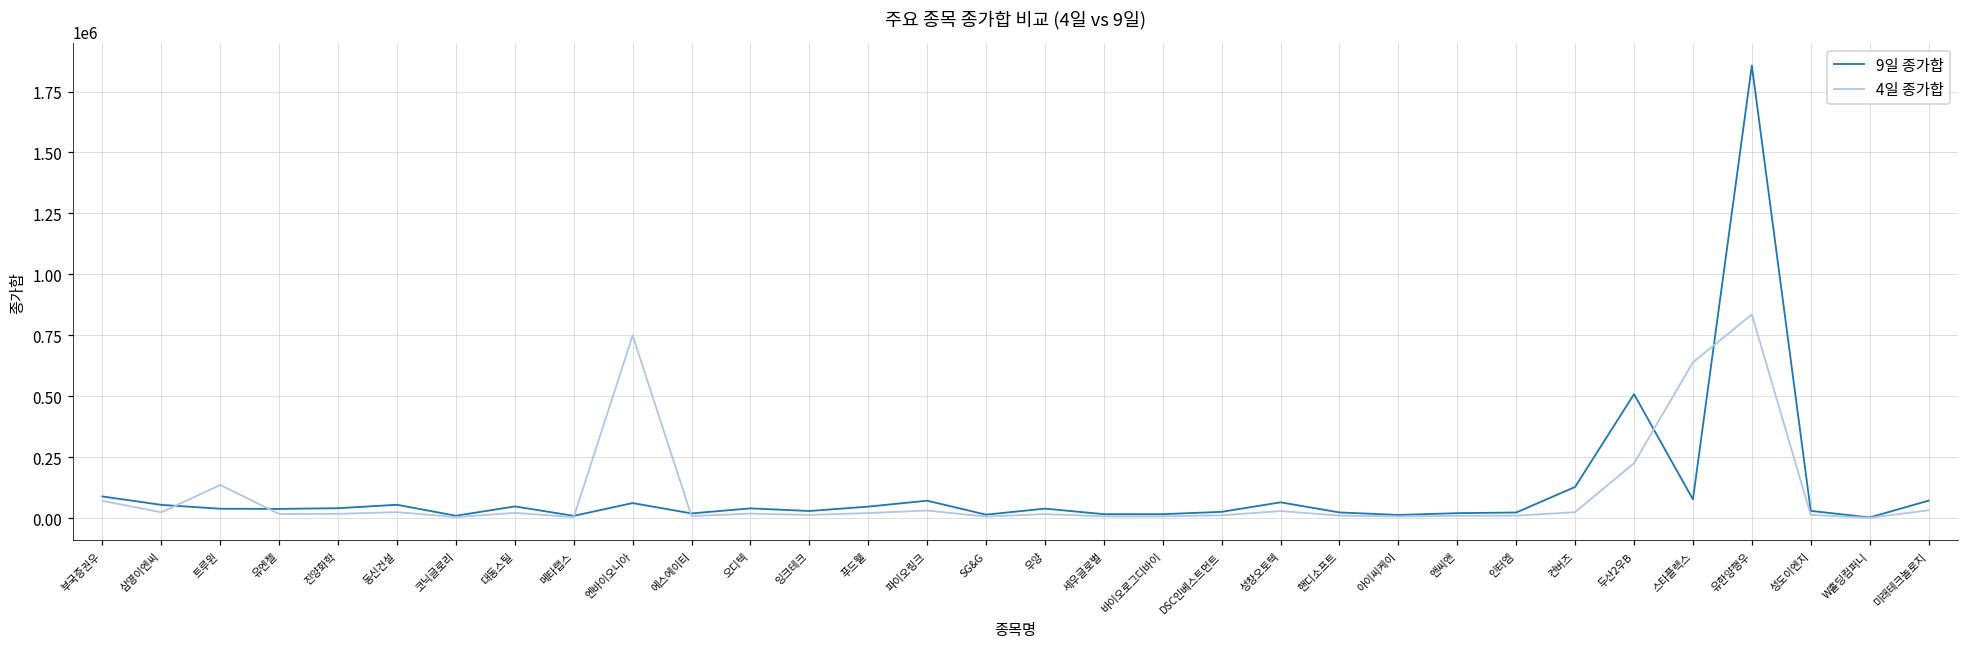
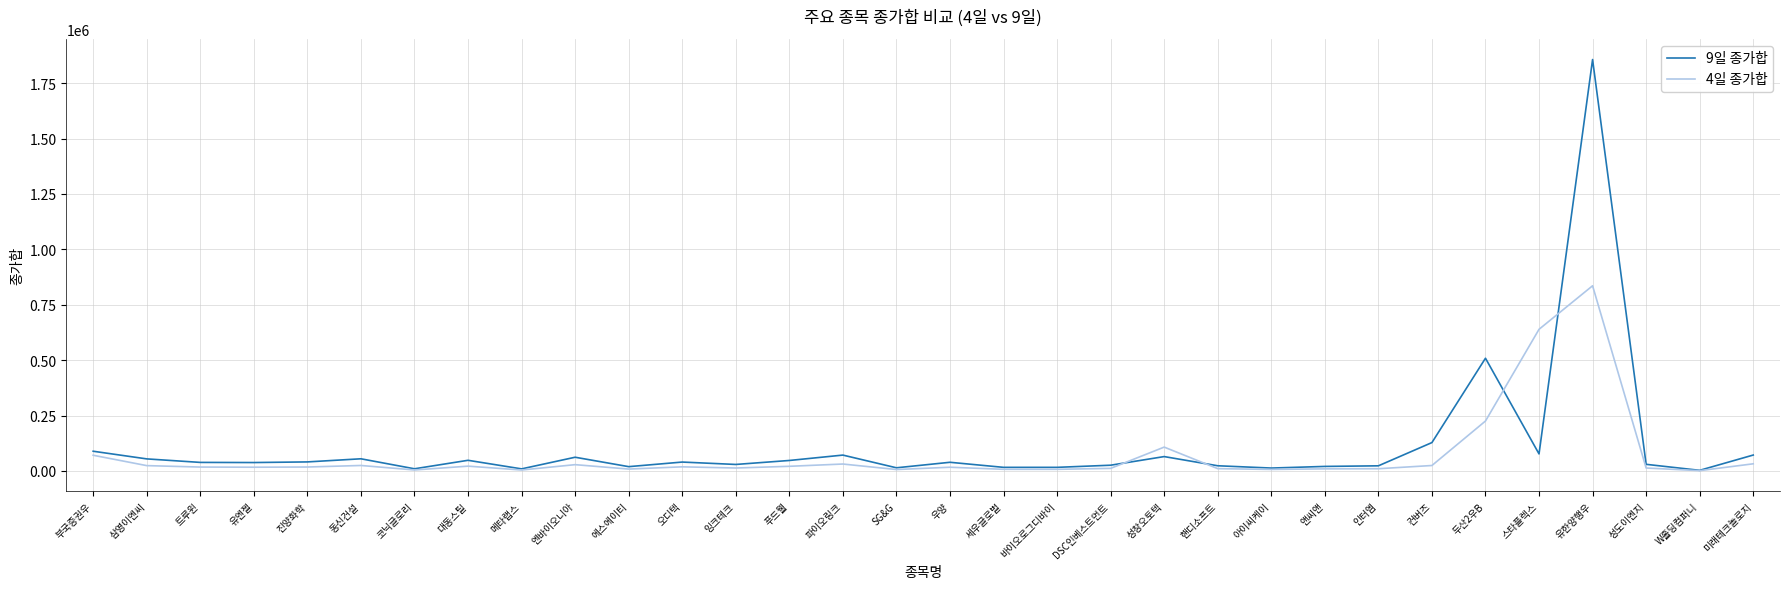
  {
    "9일 종가합": {
      "부국증권우": 90000,
      "삼영이엔씨": 50000,
      "트루윈": 40000,
      "유엔젤": 40000,
      "진양화학": 40000,
      "동신건설": 50000,
      "대동스틸": 50000,
      "엔바이오니아": 60000,
      "오디텍": 40000,
      "잉크테크": 30000,
      "푸드웰": 50000,
      "파이오링크": 70000,
      "우양": 40000,
      "DSC인베스트먼트": 30000,
      "성창오토텍": 60000,
      "핸디소프트": 20000,
      "인터엠": 20000,
      "컨버즈": 130000,
      "두산2우B": 510000,
      "스타플렉스": 80000,
      "유한양행우": 1860000,
      "성도이엔지": 30000,
      "미래테크놀로지": 70000
    },
    "4일 종가합": {
      "부국증권우": 70000,
      "삼영이엔씨": 20000,
-     "트루윈": 140000,
+     "트루윈": 20000,
      "유엔젤": 20000,
      "진양화학": 20000,
      "동신건설": 20000,
      "대동스틸": 20000,
-     "엔바이오니아": 750000,
+     "엔바이오니아": 30000,
      "오디텍": 20000,
      "잉크테크": 10000,
      "푸드웰": 20000,
      "파이오링크": 30000,
      "우양": 20000,
      "DSC인베스트먼트": 10000,
-     "성창오토텍": 30000,
+     "성창오토텍": 110000,
      "핸디소프트": 10000,
      "인터엠": 10000,
      "컨버즈": 20000,
      "두산2우B": 230000,
      "스타플렉스": 640000,
      "유한양행우": 840000,
      "성도이엔지": 10000,
      "미래테크놀로지": 30000
    }
  }
